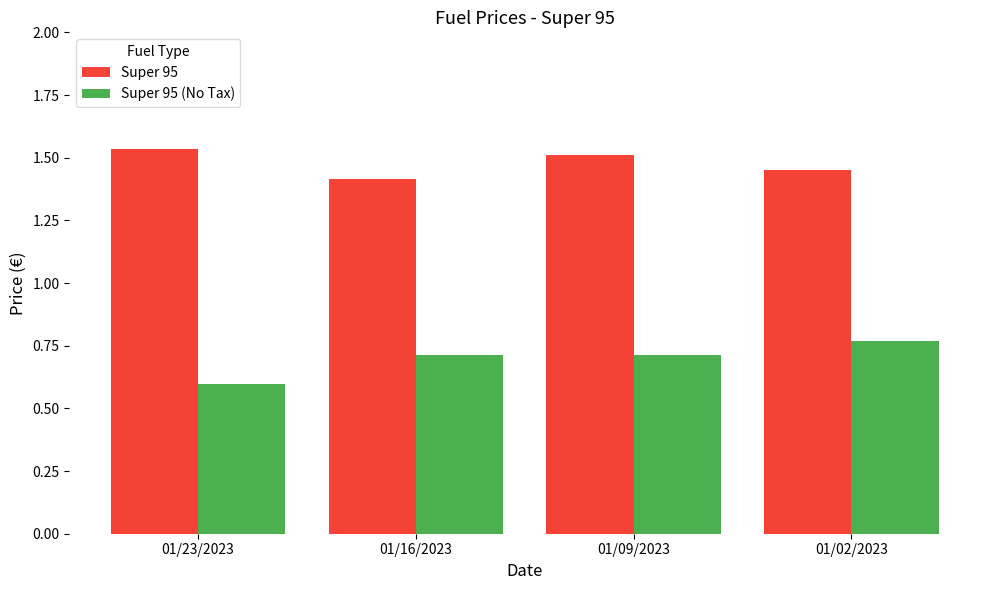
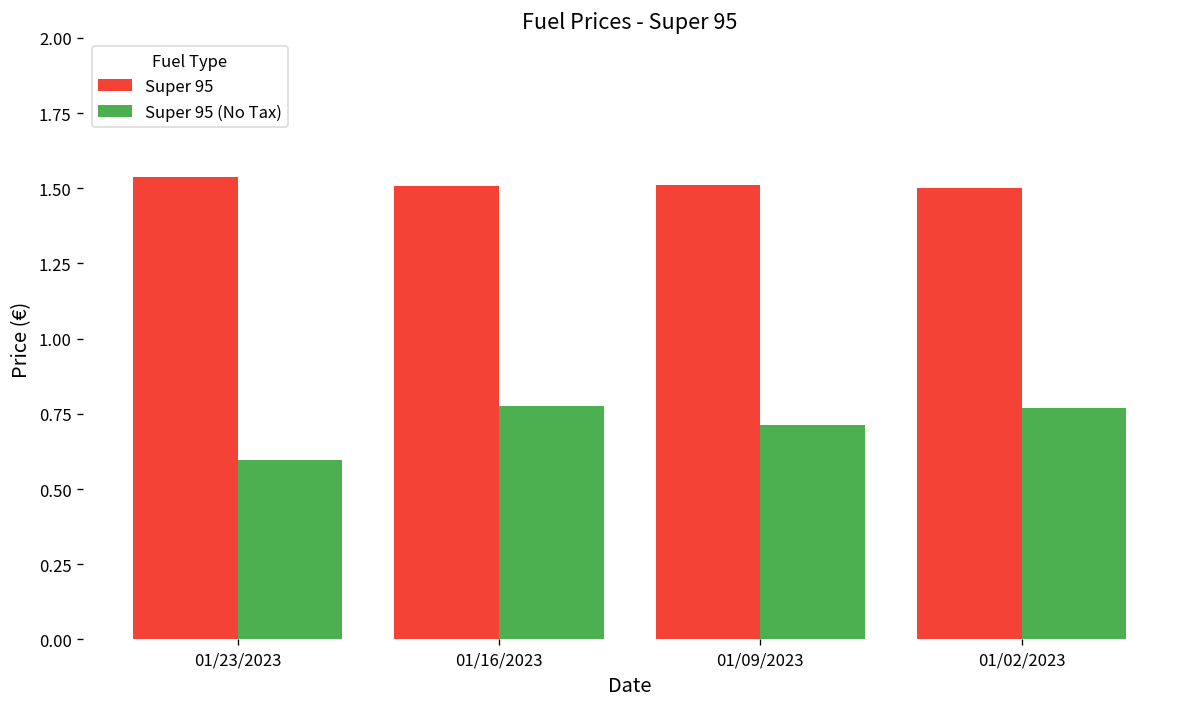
  {
    "Super 95": {
      "01/23/2023": 1.54,
-     "01/16/2023": 1.42,
+     "01/16/2023": 1.51,
      "01/09/2023": 1.51,
-     "01/02/2023": 1.45
+     "01/02/2023": 1.50
    },
    "Super 95 (No Tax)": {
      "01/23/2023": 0.60,
-     "01/16/2023": 0.71,
+     "01/16/2023": 0.78,
      "01/09/2023": 0.71,
      "01/02/2023": 0.77
    }
  }
